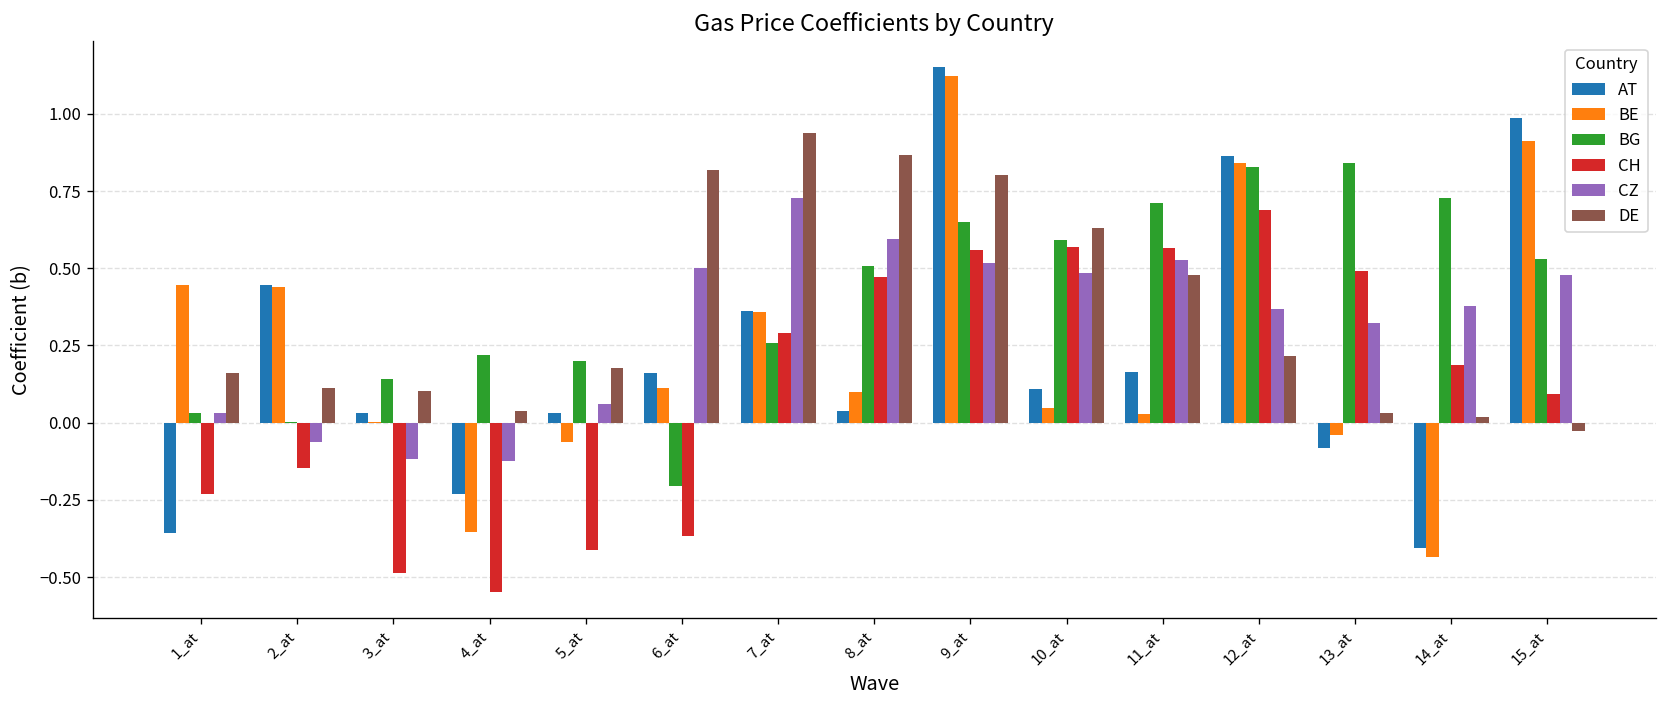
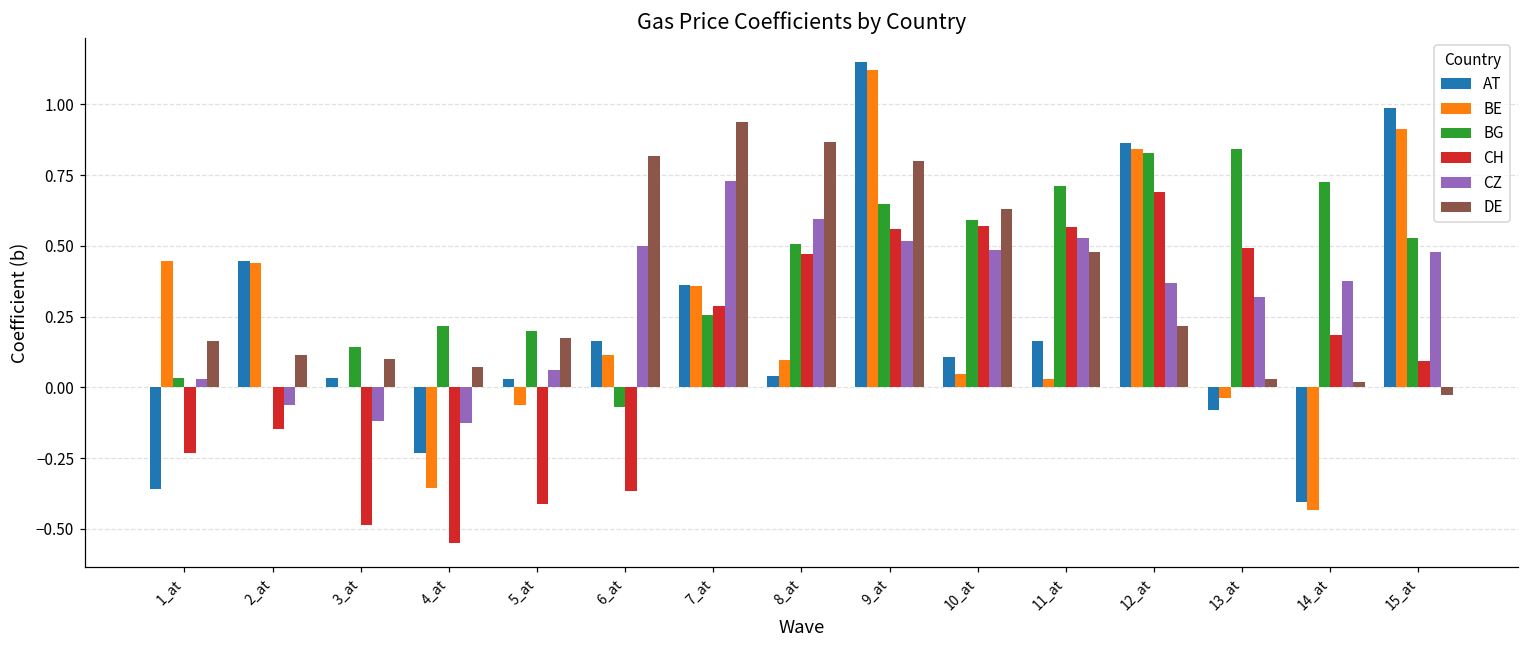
  {
    "AT": {
      "1_at": -0.36,
      "2_at": 0.45,
      "3_at": 0.03,
      "4_at": -0.23,
      "5_at": 0.03,
      "6_at": 0.16,
      "7_at": 0.36,
      "8_at": 0.04,
      "9_at": 1.15,
      "10_at": 0.11,
      "11_at": 0.16,
      "12_at": 0.86,
      "13_at": -0.08,
      "14_at": -0.41,
      "15_at": 0.99
    },
    "BE": {
      "1_at": 0.45,
      "2_at": 0.44,
      "4_at": -0.35,
      "5_at": -0.06,
      "6_at": 0.11,
      "7_at": 0.36,
      "8_at": 0.10,
      "9_at": 1.12,
      "10_at": 0.05,
      "11_at": 0.03,
      "12_at": 0.84,
      "13_at": -0.04,
      "14_at": -0.43,
      "15_at": 0.91
    },
    "BG": {
      "1_at": 0.03,
      "3_at": 0.14,
      "4_at": 0.22,
      "5_at": 0.20,
-     "6_at": -0.20,
+     "6_at": -0.07,
      "7_at": 0.26,
      "8_at": 0.51,
      "9_at": 0.65,
      "10_at": 0.59,
      "11_at": 0.71,
      "12_at": 0.83,
      "13_at": 0.84,
      "14_at": 0.73,
      "15_at": 0.53
    },
    "CH": {
      "1_at": -0.23,
      "2_at": -0.15,
      "3_at": -0.49,
      "4_at": -0.55,
      "5_at": -0.41,
      "6_at": -0.37,
      "7_at": 0.29,
      "8_at": 0.47,
      "9_at": 0.56,
      "10_at": 0.57,
      "11_at": 0.57,
      "12_at": 0.69,
      "13_at": 0.49,
      "14_at": 0.19,
      "15_at": 0.09
    },
    "CZ": {
      "1_at": 0.03,
      "2_at": -0.06,
      "3_at": -0.12,
      "4_at": -0.12,
      "5_at": 0.06,
      "6_at": 0.50,
      "7_at": 0.73,
      "8_at": 0.59,
      "9_at": 0.52,
      "10_at": 0.48,
      "11_at": 0.53,
      "12_at": 0.37,
      "13_at": 0.32,
      "14_at": 0.38,
      "15_at": 0.48
    },
    "DE": {
      "1_at": 0.16,
      "2_at": 0.11,
      "3_at": 0.10,
-     "4_at": 0.04,
+     "4_at": 0.07,
      "5_at": 0.18,
      "6_at": 0.82,
      "7_at": 0.94,
      "8_at": 0.87,
      "9_at": 0.80,
      "10_at": 0.63,
      "11_at": 0.48,
      "12_at": 0.22,
      "13_at": 0.03,
      "14_at": 0.02,
      "15_at": -0.03
    }
  }
